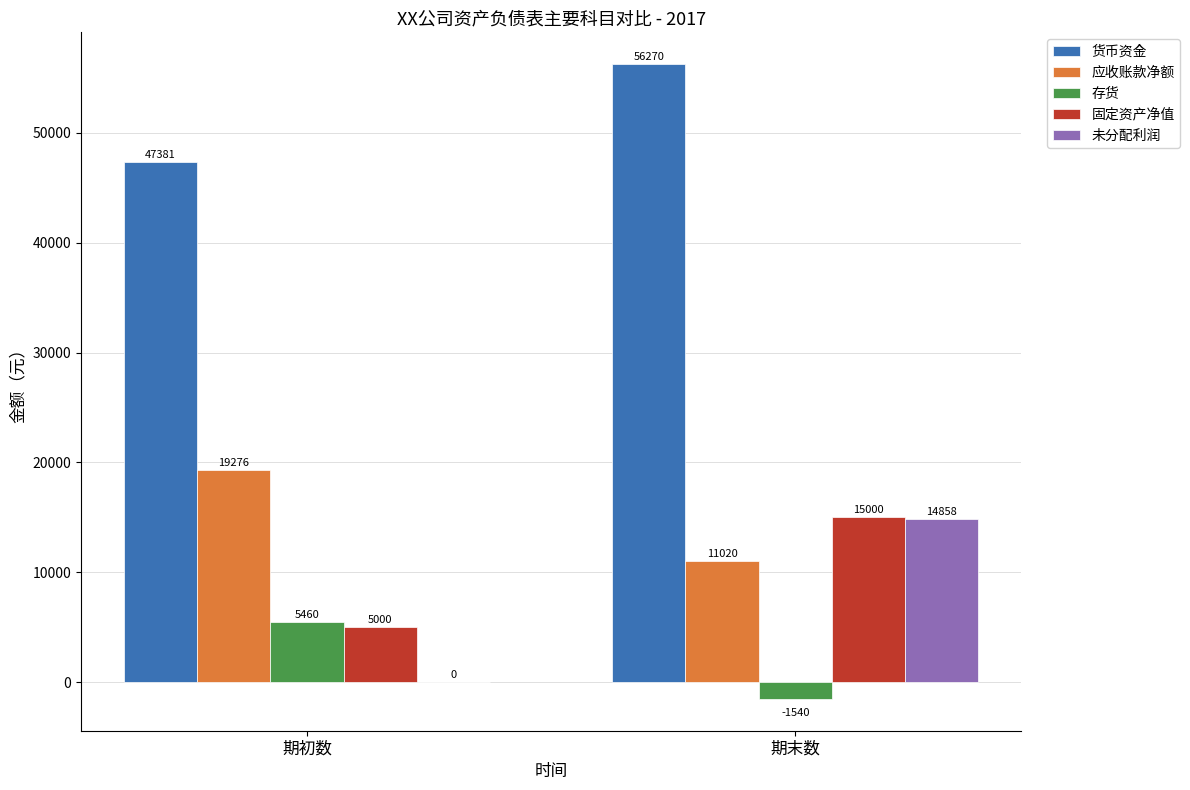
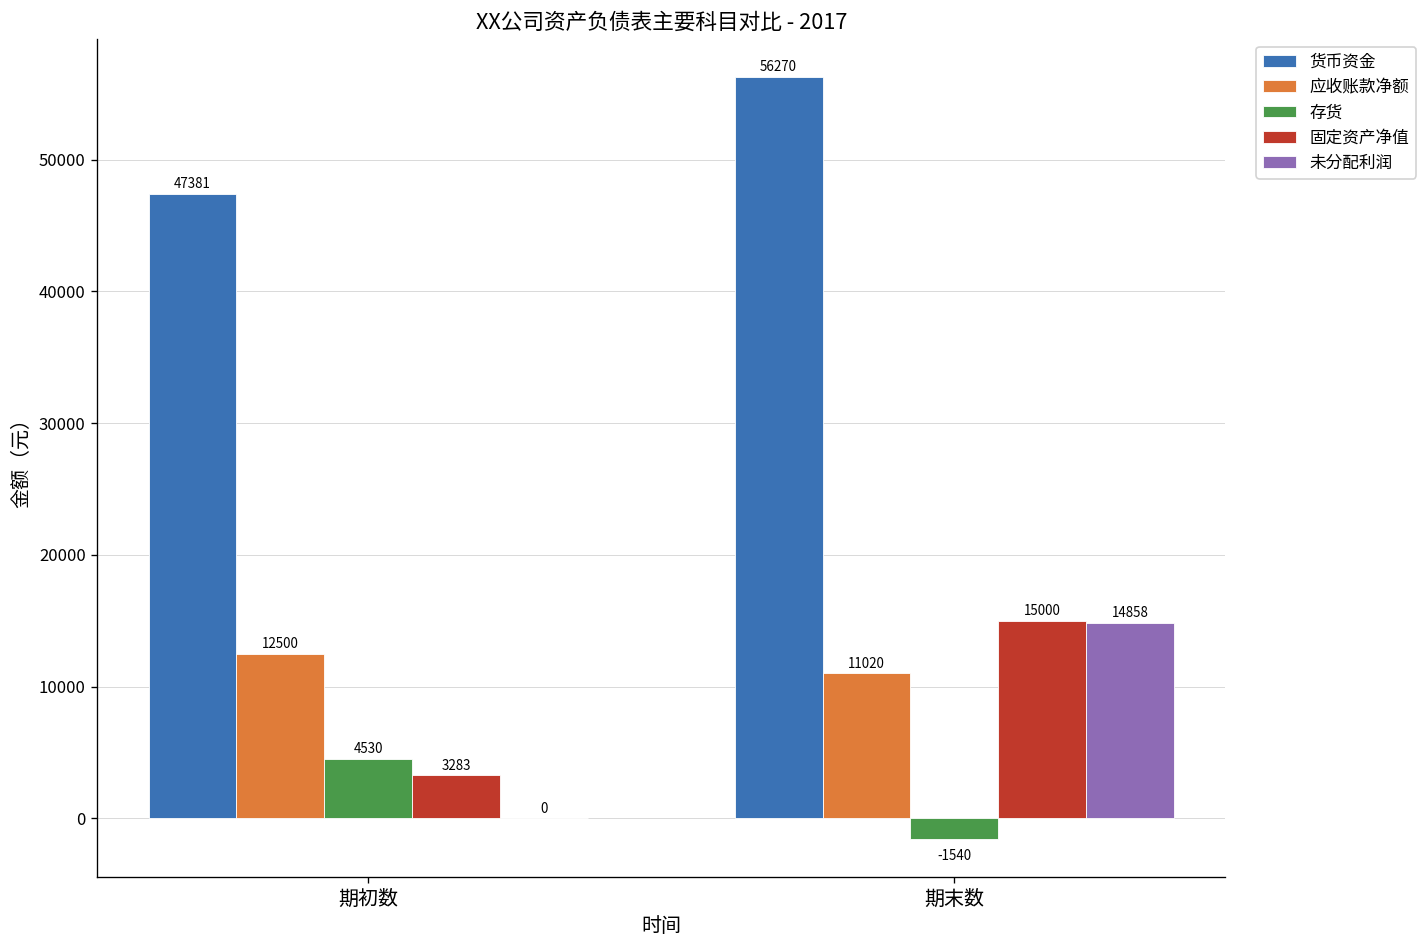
  {
    "货币资金": {
      "期初数": 47381,
      "期末数": 56270
    },
    "应收账款净额": {
-     "期初数": 19276,
+     "期初数": 12500,
      "期末数": 11020
    },
    "存货": {
-     "期初数": 5460,
+     "期初数": 4530,
      "期末数": -1540
    },
    "固定资产净值": {
-     "期初数": 5000,
+     "期初数": 3283,
      "期末数": 15000
    },
    "未分配利润": {
      "期初数": 0,
      "期末数": 14858
    }
  }
